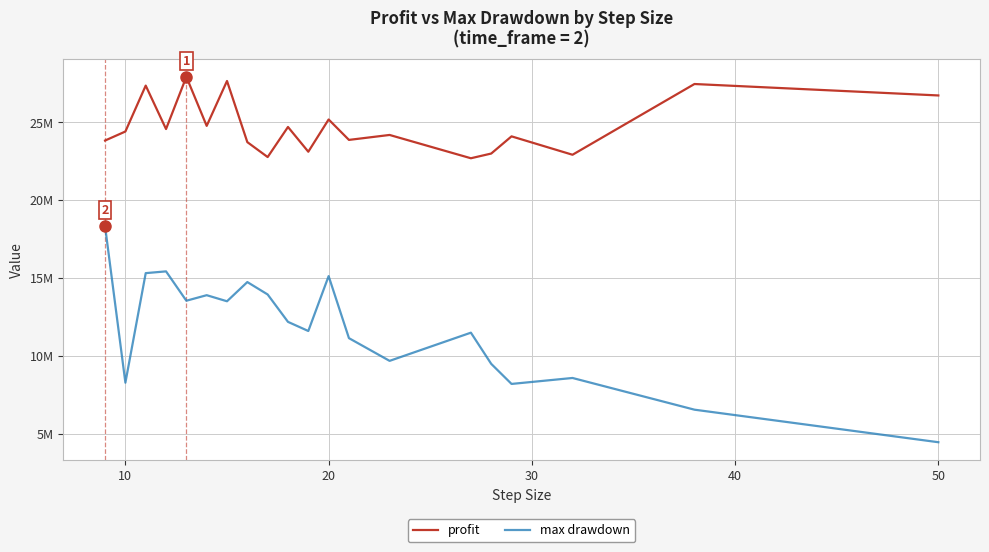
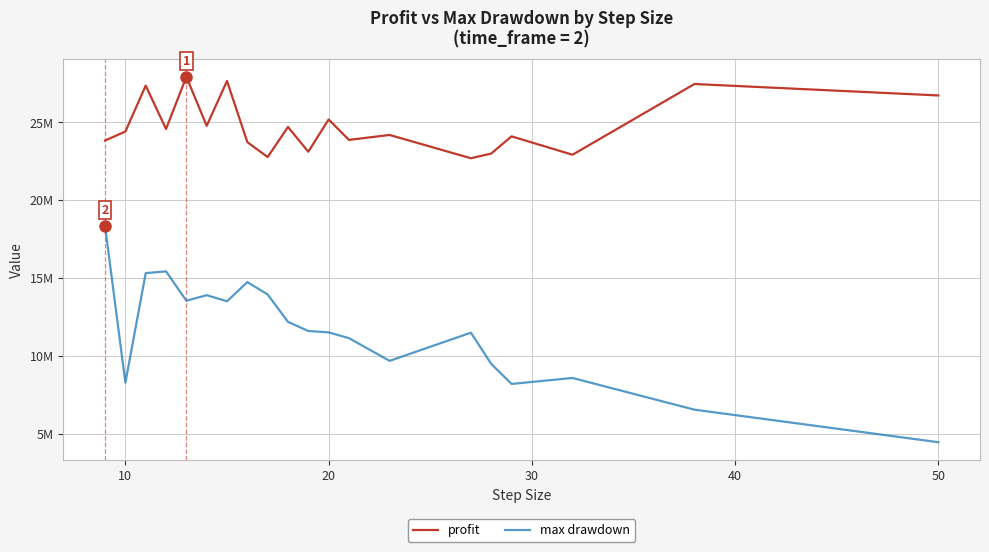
  {
    "max drawdown": {
      "10": 8300000,
-     "20": 15100000,
+     "20": 11500000,
      "50": 4400000
    }
  }
